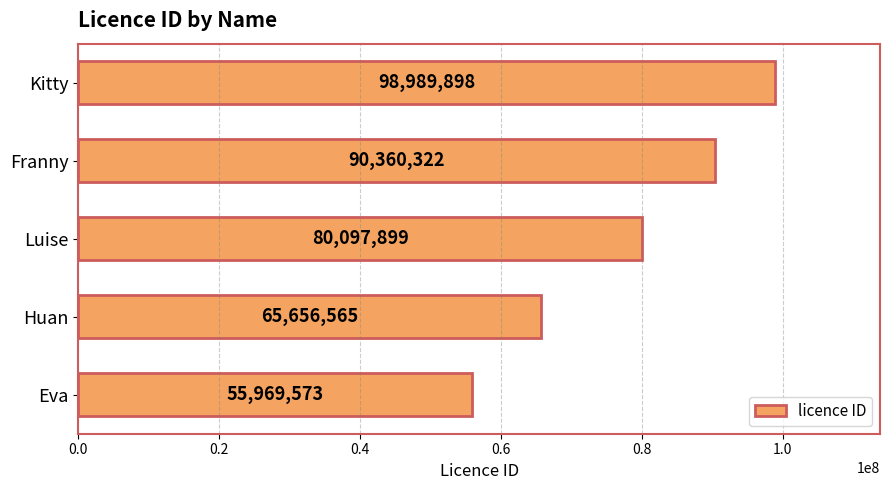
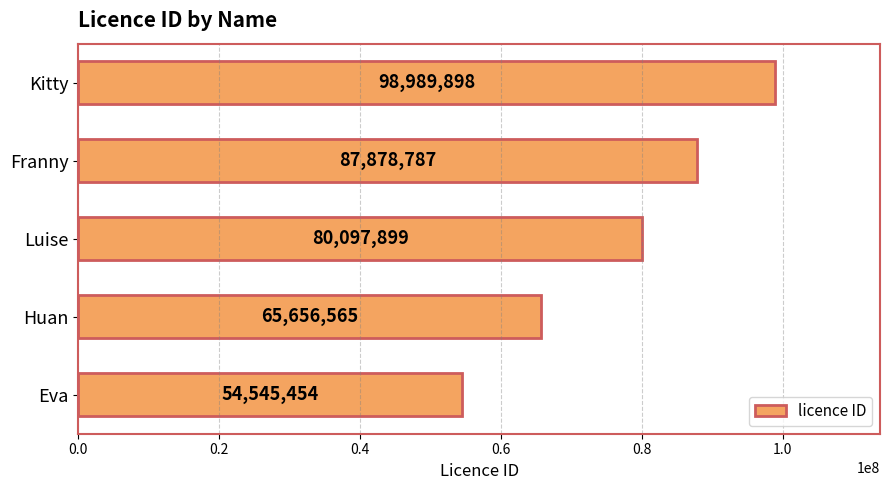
  {
    "Kitty": "98,989,898",
-   "Franny": "90,360,322",
+   "Franny": "87,878,787",
    "Luise": "80,097,899",
    "Huan": "65,656,565",
-   "Eva": "55,969,573"
+   "Eva": "54,545,454"
  }
